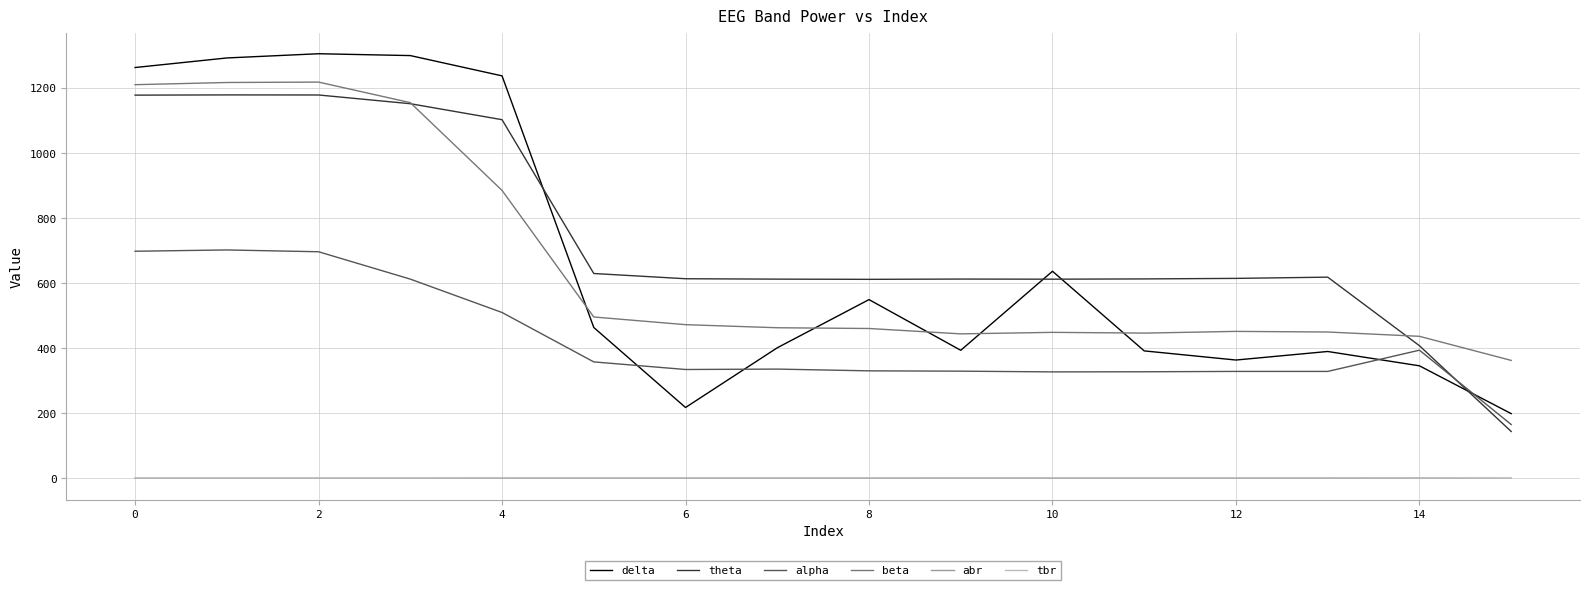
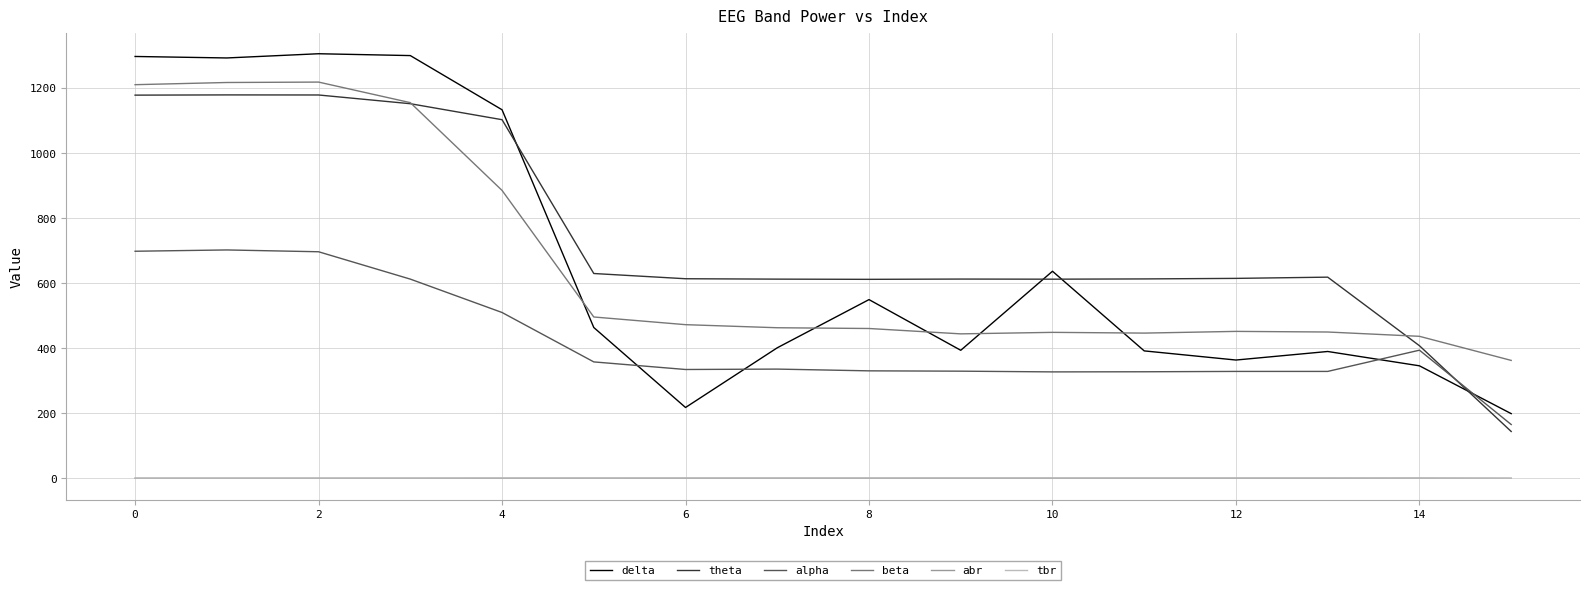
  {
    "delta": {
-     "0": 1260,
+     "0": 1300,
      "2": 1300,
-     "4": 1240,
+     "4": 1130,
      "6": 220,
      "8": 550,
      "10": 640,
      "12": 360,
      "14": 350
    },
    "tbr": {
      "0": 0,
      "2": 0,
      "4": 0,
      "6": 0,
      "8": 0,
      "10": 0,
      "12": 0,
      "14": 0
    }
  }
